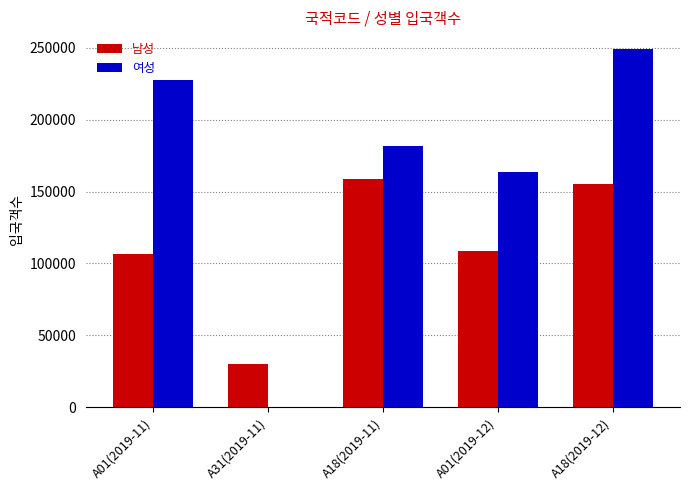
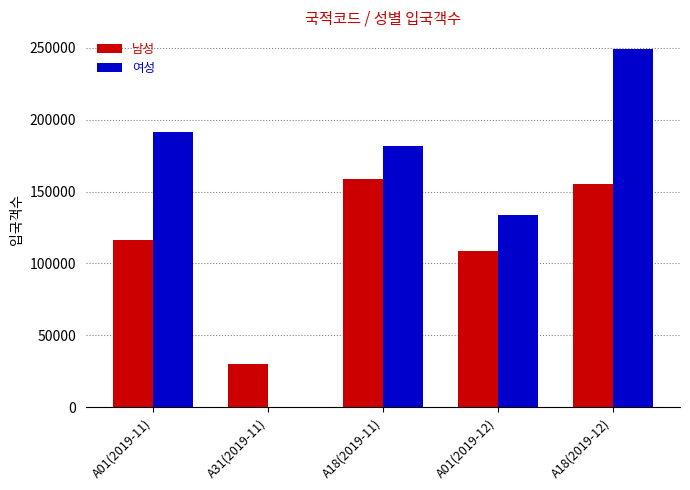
  {
    "남성": {
-     "A01(2019-11)": 106000,
+     "A01(2019-11)": 117000,
      "A31(2019-11)": 30000,
      "A18(2019-11)": 159000,
      "A01(2019-12)": 109000,
      "A18(2019-12)": 156000
    },
    "여성": {
-     "A01(2019-11)": 228000,
+     "A01(2019-11)": 191000,
      "A18(2019-11)": 182000,
-     "A01(2019-12)": 164000,
+     "A01(2019-12)": 134000,
      "A18(2019-12)": 249000
    }
  }
